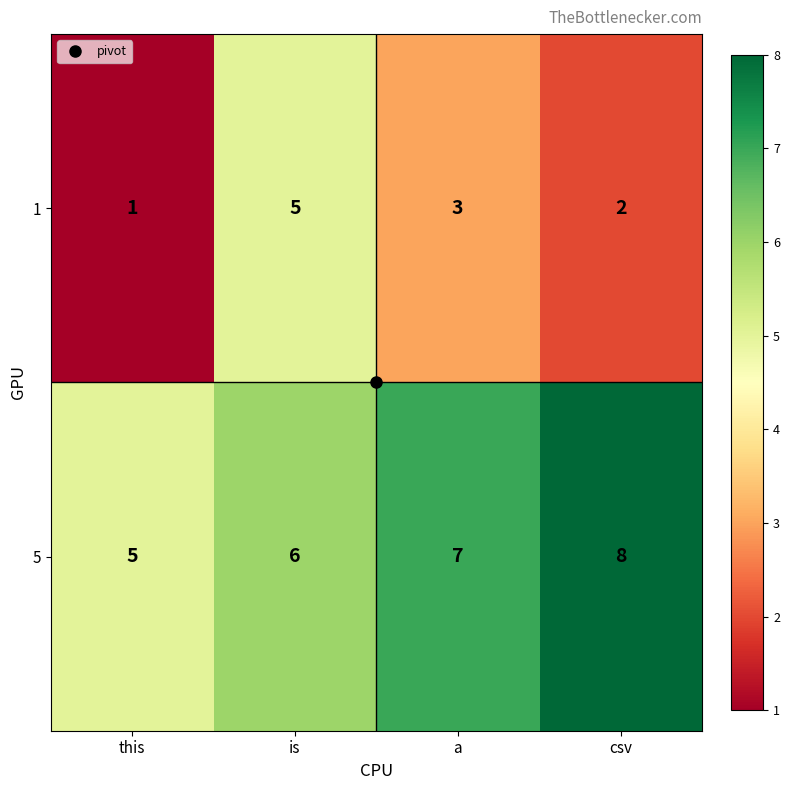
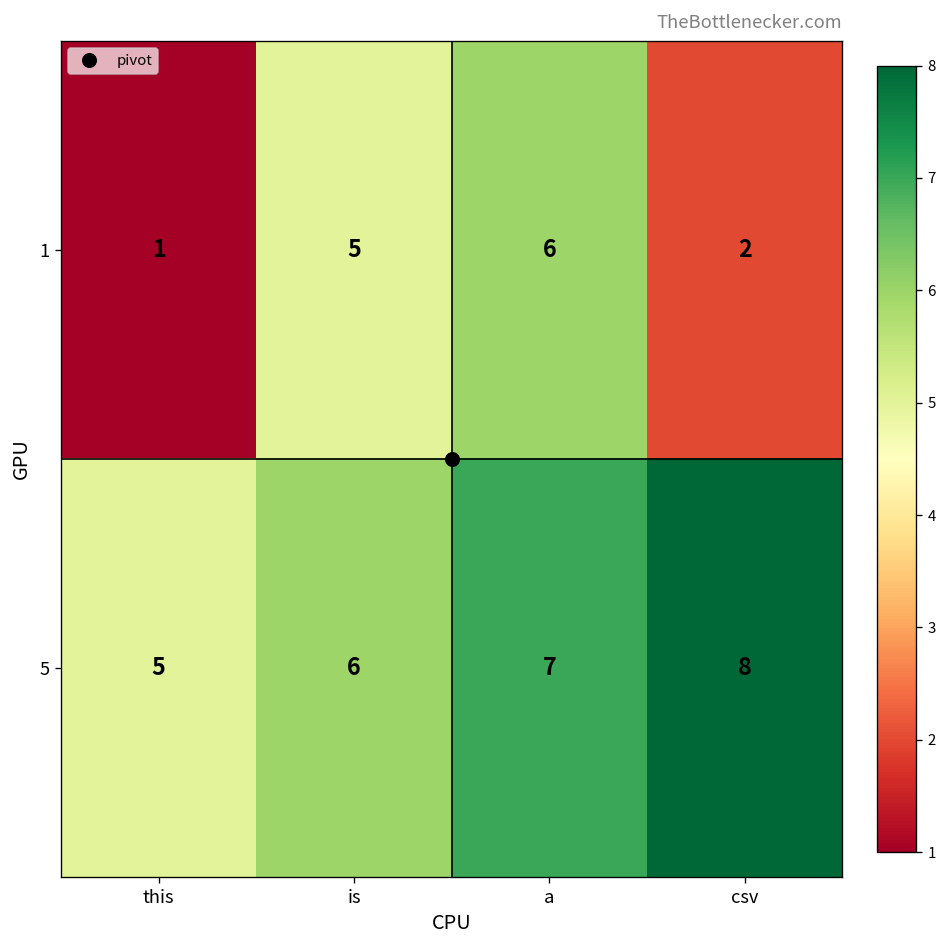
  {
    "1": {
      "this": 1,
      "is": 5,
-     "a": 3,
+     "a": 6,
      "csv": 2
    },
    "5": {
      "this": 5,
      "is": 6,
      "a": 7,
      "csv": 8
    }
  }
